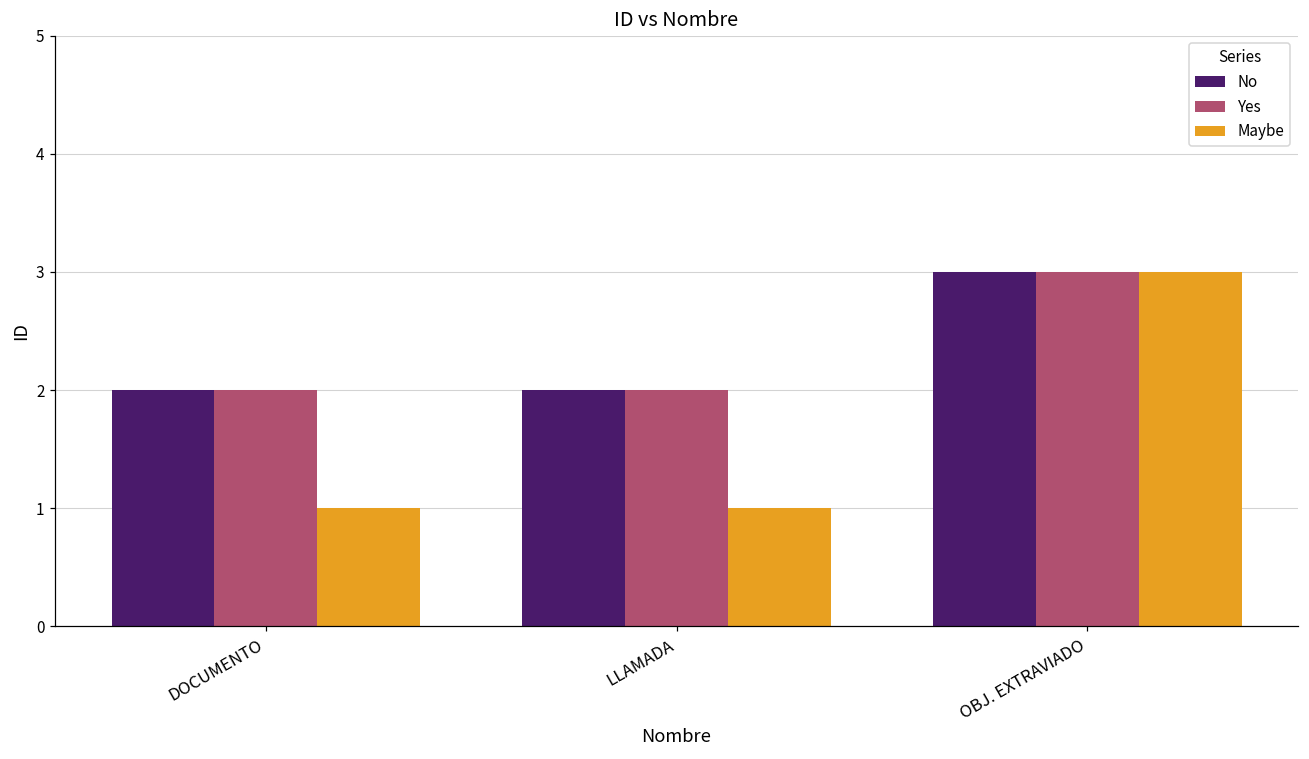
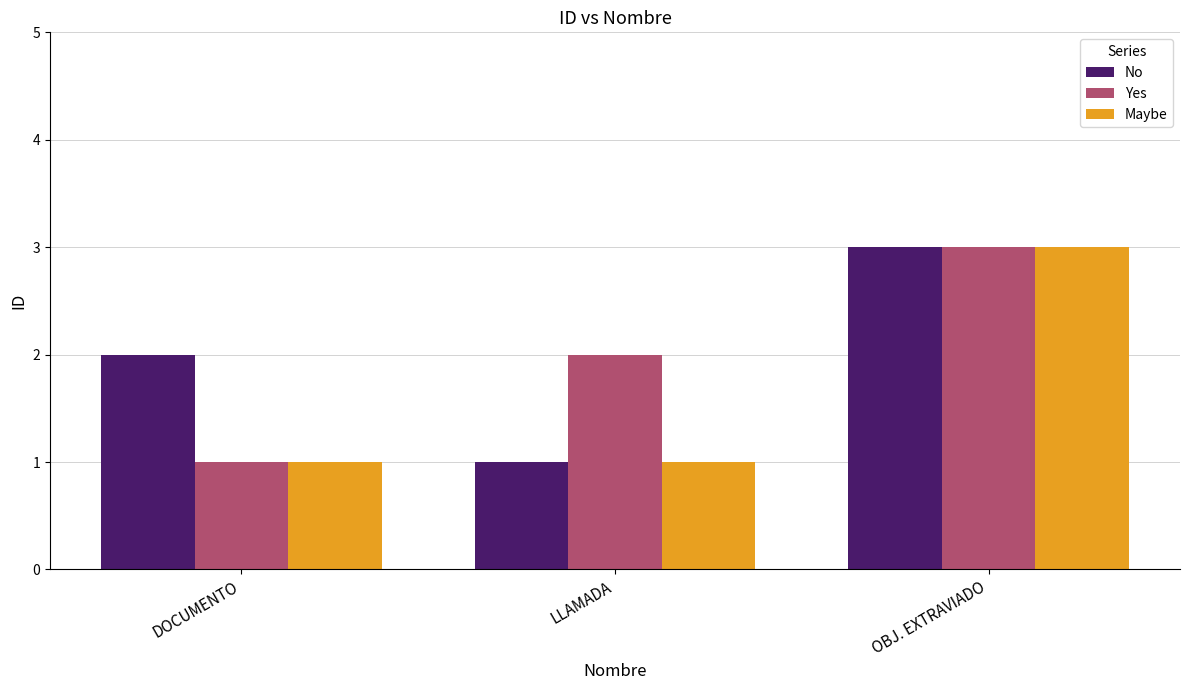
  {
    "No": {
      "DOCUMENTO": 2,
-     "LLAMADA": 2,
+     "LLAMADA": 1,
      "OBJ. EXTRAVIADO": 3
    },
    "Yes": {
-     "DOCUMENTO": 2,
+     "DOCUMENTO": 1,
      "LLAMADA": 2,
      "OBJ. EXTRAVIADO": 3
    },
    "Maybe": {
      "DOCUMENTO": 1,
      "LLAMADA": 1,
      "OBJ. EXTRAVIADO": 3
    }
  }
